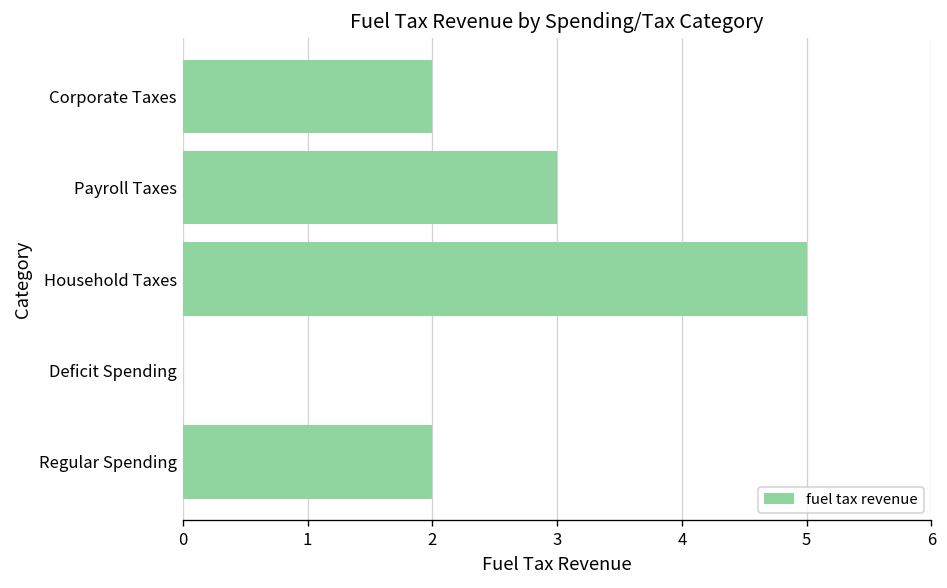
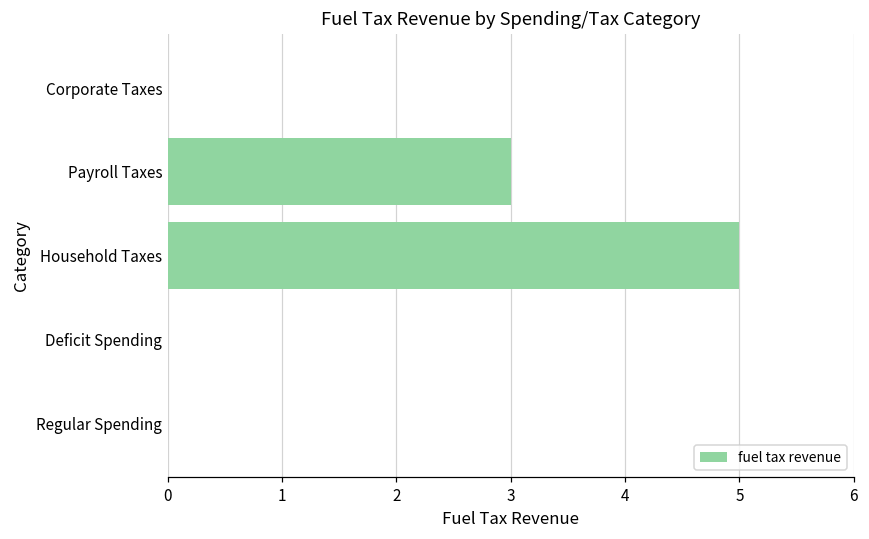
  {
-   "Corporate Taxes": 2,
+   "Corporate Taxes": 0,
    "Payroll Taxes": 3,
    "Household Taxes": 5,
    "Deficit Spending": 0,
-   "Regular Spending": 2
+   "Regular Spending": 0
  }
